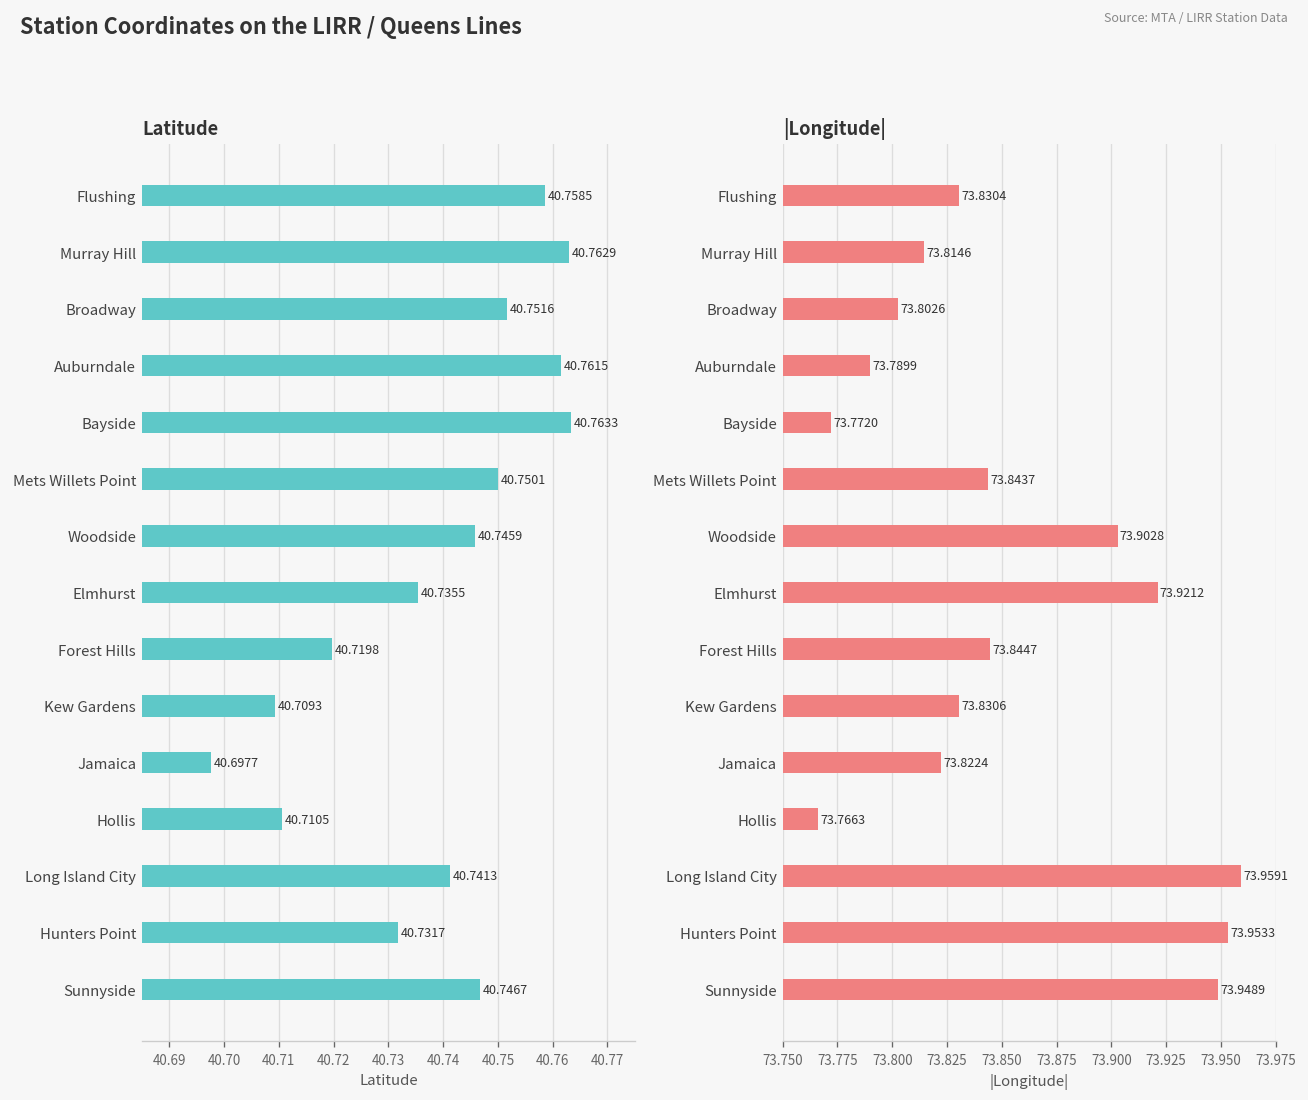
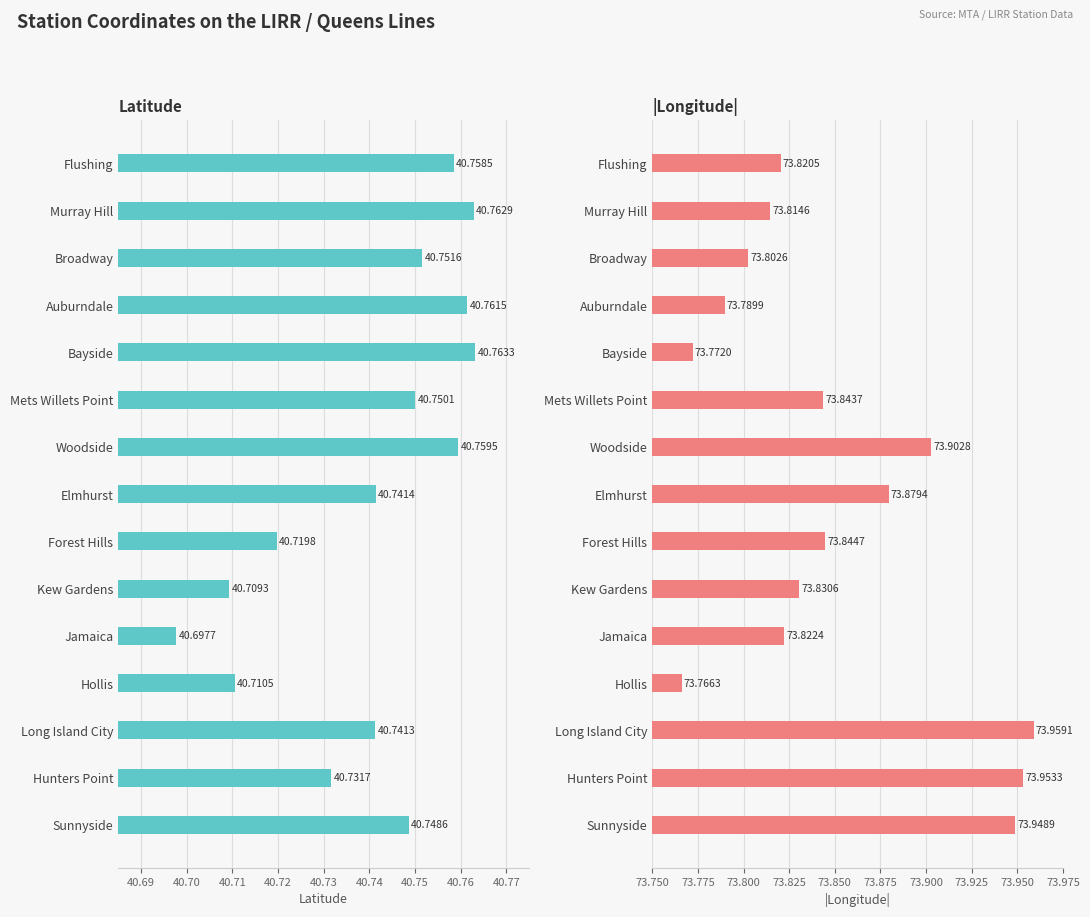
  {
    "Latitude": {
      "Flushing": 40.7585,
      "Murray Hill": 40.7629,
      "Broadway": 40.7516,
      "Auburndale": 40.7615,
      "Bayside": 40.7633,
      "Mets Willets Point": 40.7501,
-     "Woodside": 40.7459,
-     "Elmhurst": 40.7355,
+     "Woodside": 40.7595,
+     "Elmhurst": 40.7414,
      "Forest Hills": 40.7198,
      "Kew Gardens": 40.7093,
      "Jamaica": 40.6977,
      "Hollis": 40.7105,
      "Long Island City": 40.7413,
      "Hunters Point": 40.7317,
-     "Sunnyside": 40.7467
+     "Sunnyside": 40.7486
    },
    "|Longitude|": {
-     "Flushing": 73.8304,
+     "Flushing": 73.8205,
      "Murray Hill": 73.8146,
      "Broadway": 73.8026,
      "Auburndale": 73.7899,
      "Bayside": 73.7720,
      "Mets Willets Point": 73.8437,
      "Woodside": 73.9028,
-     "Elmhurst": 73.9212,
+     "Elmhurst": 73.8794,
      "Forest Hills": 73.8447,
      "Kew Gardens": 73.8306,
      "Jamaica": 73.8224,
      "Hollis": 73.7663,
      "Long Island City": 73.9591,
      "Hunters Point": 73.9533,
      "Sunnyside": 73.9489
    }
  }
